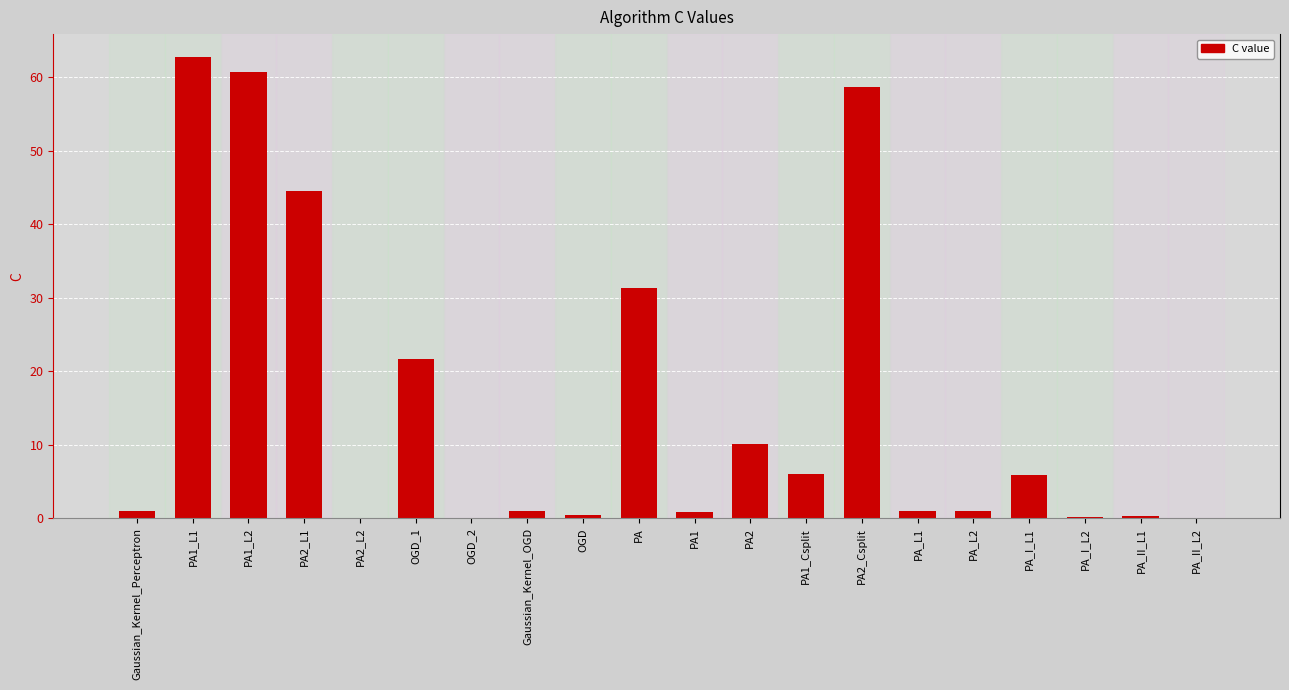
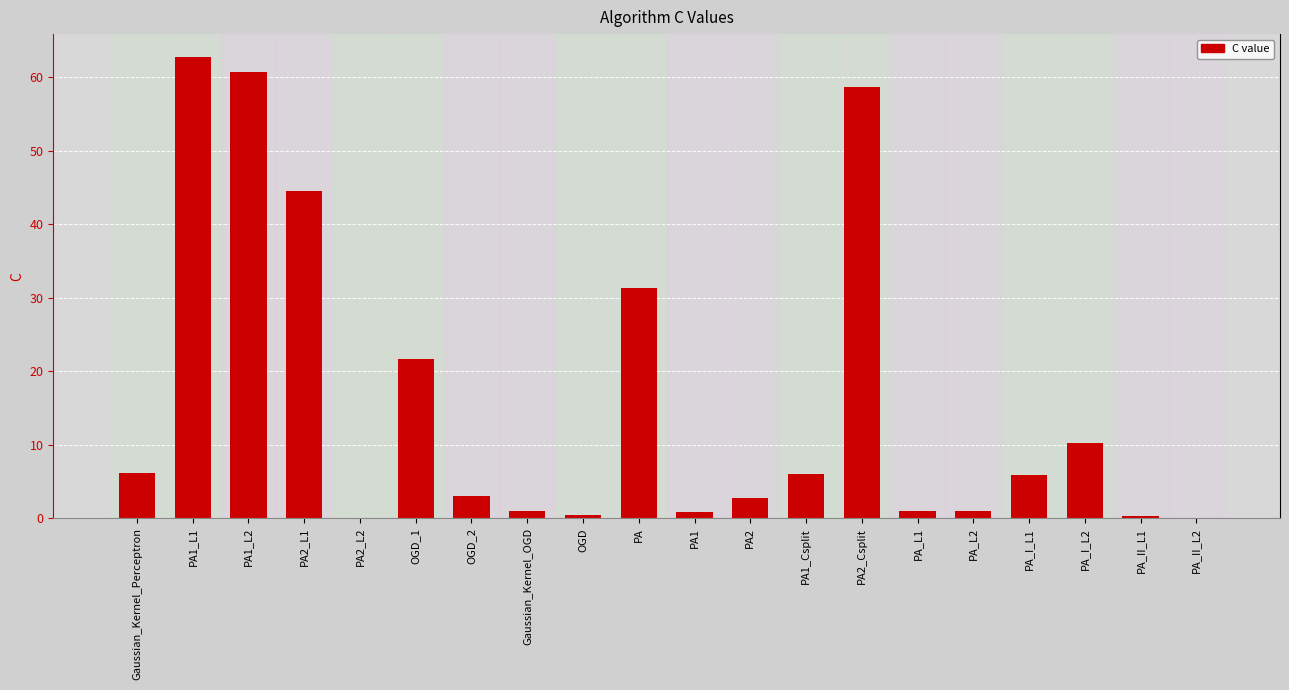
  {
-   "Gaussian_Kernel_Perceptron": 1,
+   "Gaussian_Kernel_Perceptron": 6,
    "PA1_L1": 63,
    "PA1_L2": 61,
    "PA2_L1": 45,
    "OGD_1": 22,
-   "OGD_2": 0,
+   "OGD_2": 3,
    "Gaussian_Kernel_OGD": 1,
    "OGD": 0,
    "PA": 31,
    "PA1": 1,
-   "PA2": 10,
+   "PA2": 3,
    "PA1_Csplit": 6,
    "PA2_Csplit": 59,
    "PA_L1": 1,
    "PA_L2": 1,
    "PA_I_L1": 6,
-   "PA_I_L2": 0,
+   "PA_I_L2": 10,
    "PA_II_L1": 0
  }
